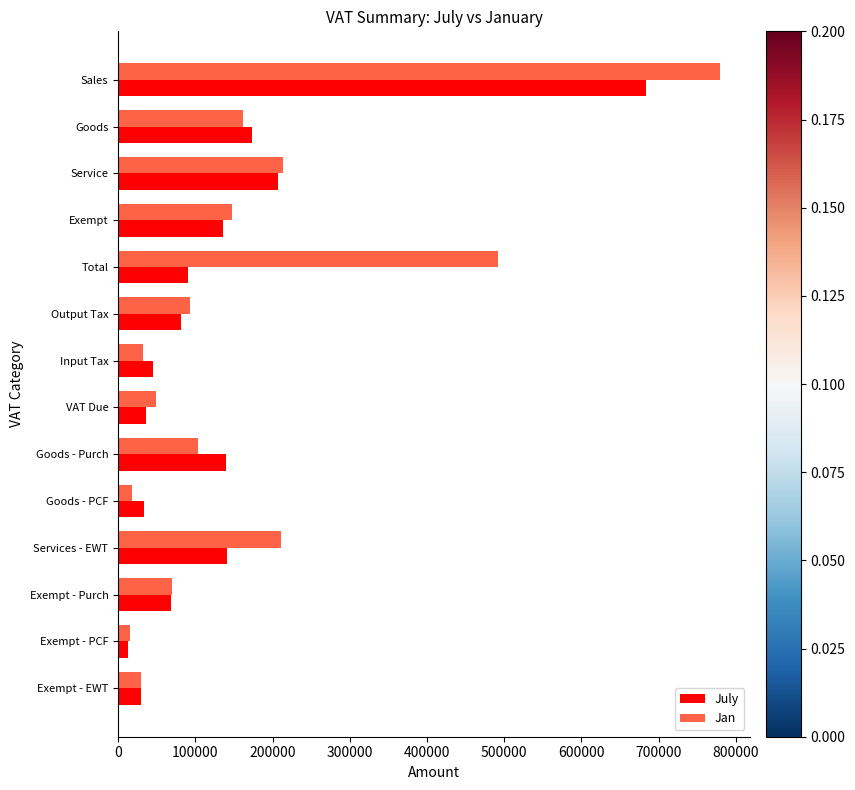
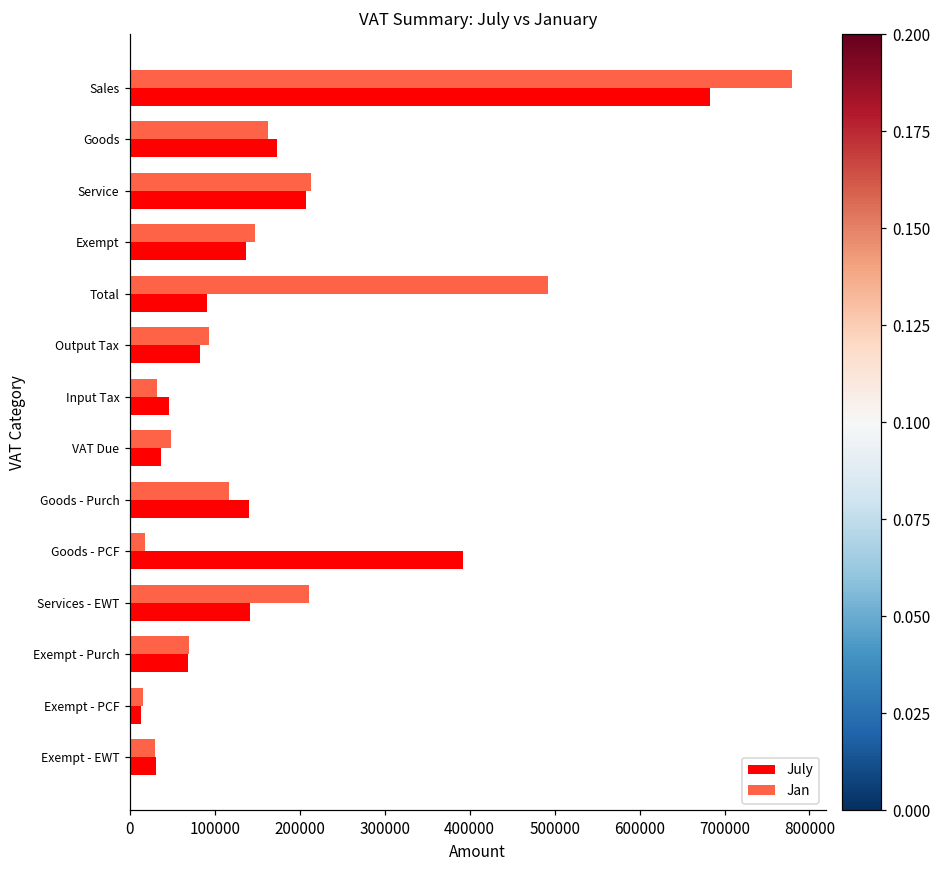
  {
    "July": {
      "Sales": 680000,
      "Goods": 170000,
      "Service": 210000,
      "Exempt": 140000,
      "Total": 90000,
      "Output Tax": 80000,
      "Input Tax": 50000,
      "VAT Due": 40000,
      "Goods - Purch": 140000,
-     "Goods - PCF": 30000,
+     "Goods - PCF": 390000,
      "Services - EWT": 140000,
      "Exempt - Purch": 70000,
      "Exempt - PCF": 10000,
      "Exempt - EWT": 30000
    },
    "Jan": {
      "Sales": 780000,
      "Goods": 160000,
      "Service": 210000,
      "Exempt": 150000,
      "Total": 490000,
      "Output Tax": 90000,
      "Input Tax": 30000,
      "VAT Due": 50000,
-     "Goods - Purch": 100000,
+     "Goods - Purch": 120000,
      "Goods - PCF": 20000,
      "Services - EWT": 210000,
      "Exempt - Purch": 70000,
      "Exempt - PCF": 20000,
      "Exempt - EWT": 30000
    }
  }
